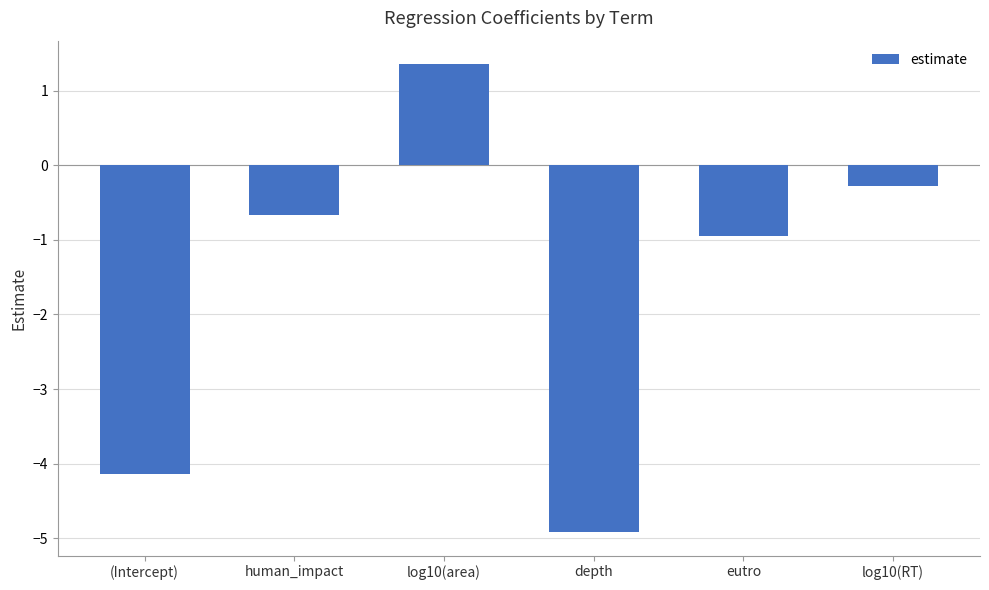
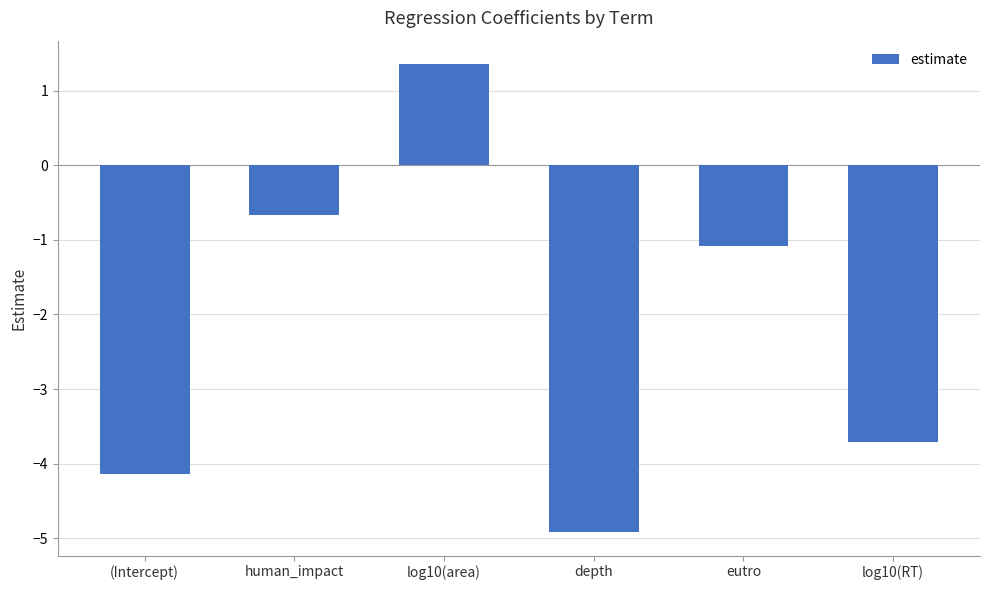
  {
    "(Intercept)": -4.1,
    "human_impact": -0.7,
    "log10(area)": 1.4,
    "depth": -4.9,
-   "eutro": -0.9,
-   "log10(RT)": -0.3
+   "eutro": -1.1,
+   "log10(RT)": -3.7
  }
